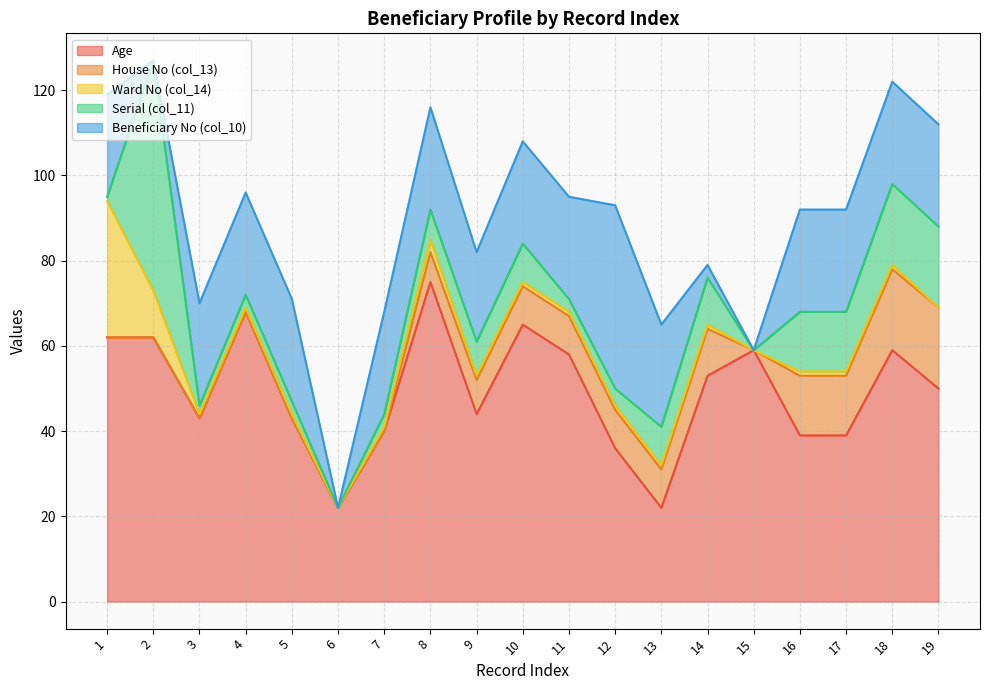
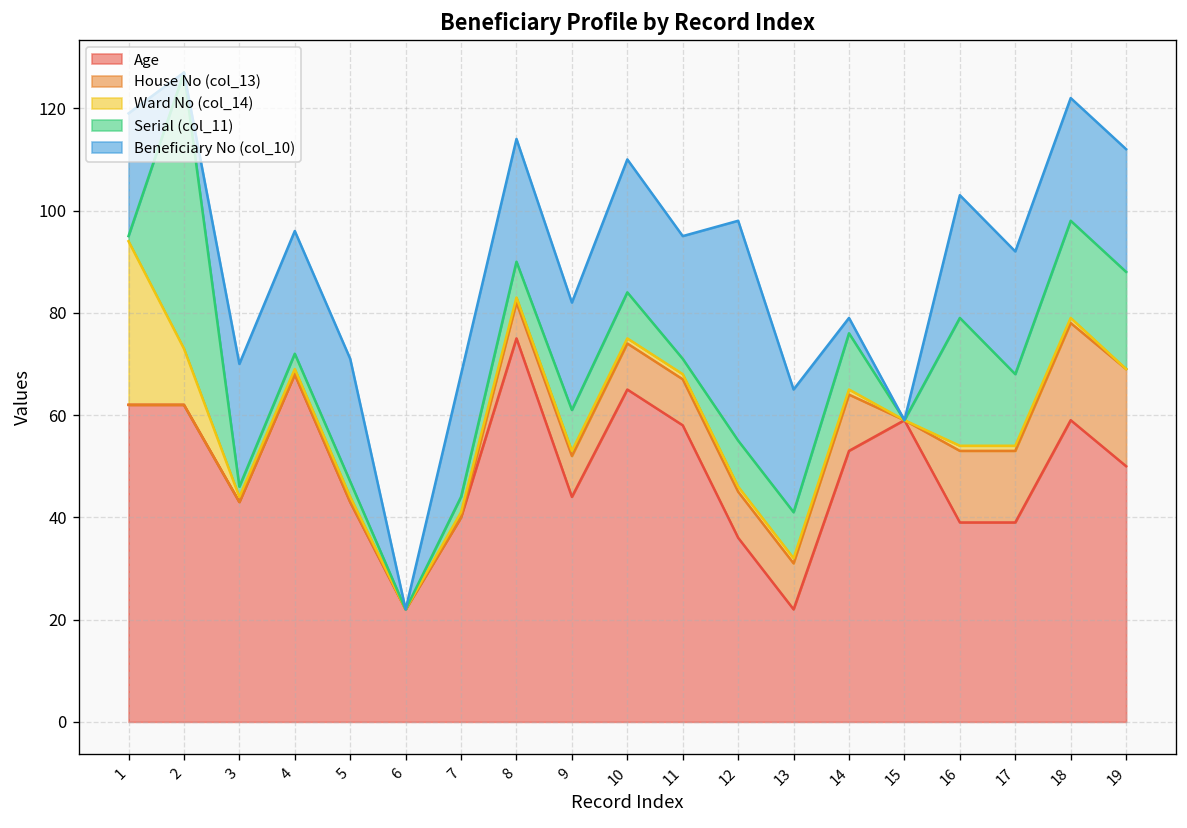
  {
    "Ward No (col_14)": {
      "1": 32,
      "2": 11,
      "3": 1,
      "4": 1,
      "5": 1,
      "7": 1,
-     "8": 3,
+     "8": 1,
      "9": 1,
      "10": 1,
      "11": 1,
      "12": 1,
      "13": 1,
      "14": 1,
      "16": 1,
      "17": 1,
      "18": 1
    },
    "Serial (col_11)": {
      "1": 1,
      "3": 2,
      "4": 3,
      "5": 3,
      "7": 3,
      "8": 7,
      "9": 8,
      "10": 9,
      "11": 3,
-     "12": 4,
+     "12": 9,
      "13": 9,
      "14": 11,
-     "16": 14,
+     "16": 25,
      "17": 14,
      "18": 19,
      "19": 19
    },
    "Beneficiary No (col_10)": {
      "3": 24,
      "4": 24,
      "5": 24,
      "7": 24,
      "8": 24,
      "9": 21,
-     "10": 24,
+     "10": 26,
      "11": 24,
      "12": 43,
      "13": 24,
      "14": 3,
      "16": 24,
      "17": 24,
      "18": 24,
      "19": 24
    }
  }
